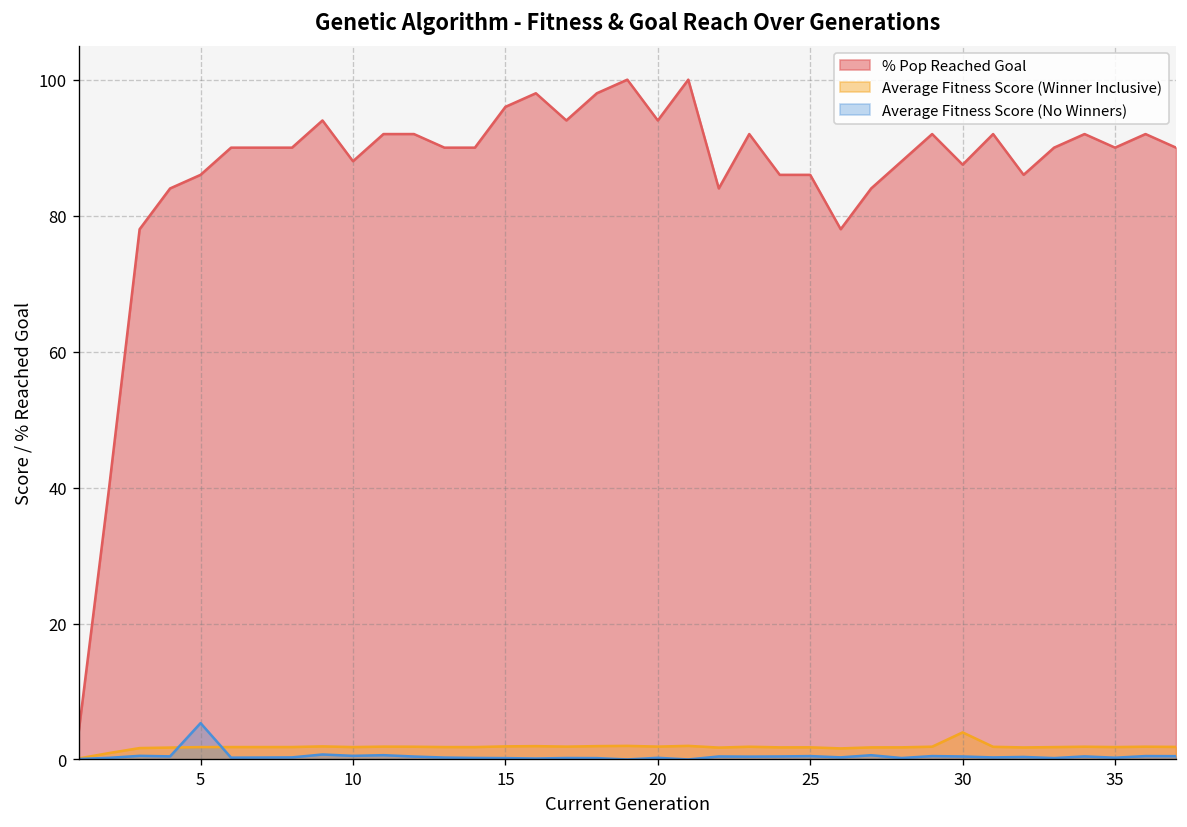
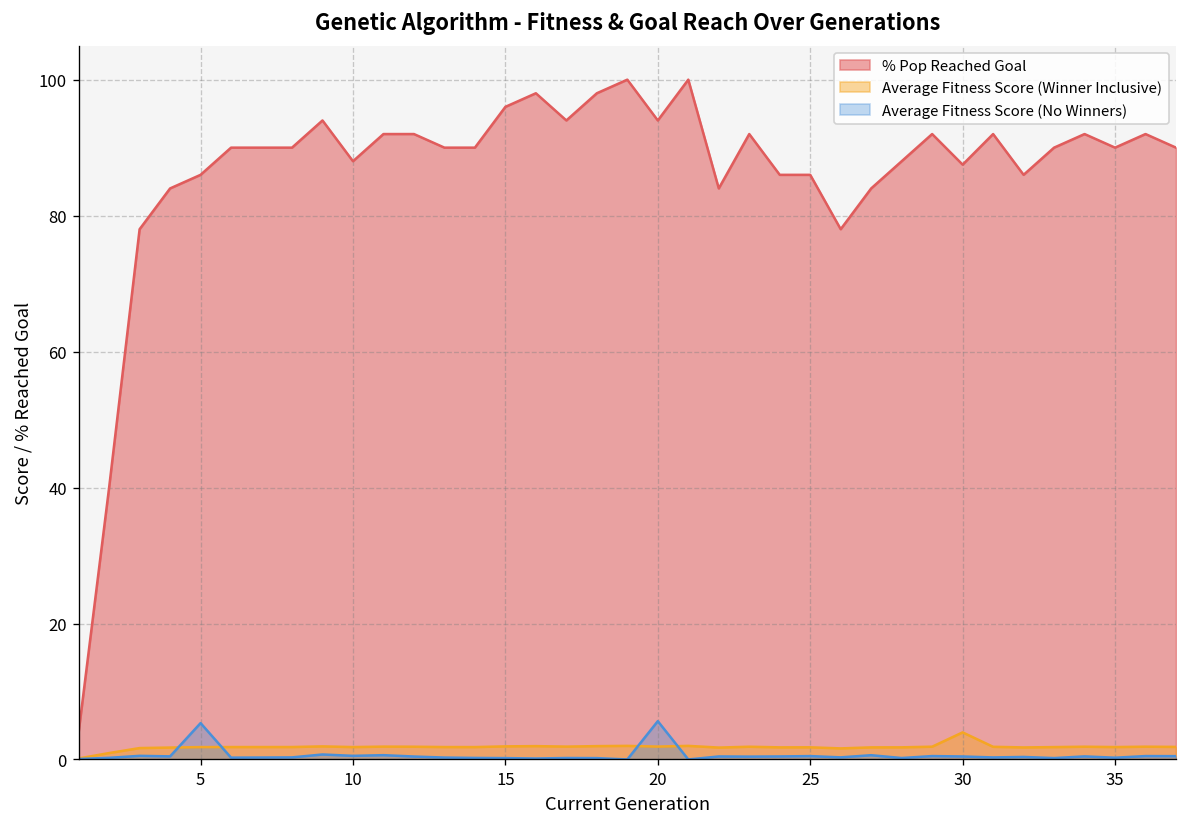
  {
    "% Pop Reached Goal": {
      "5": 86,
      "10": 88,
      "15": 96,
      "20": 94,
      "25": 86,
      "30": 88,
      "35": 90
    },
    "Average Fitness Score (Winner Inclusive)": {
      "5": 2,
      "10": 2,
      "15": 2,
      "20": 2,
      "25": 2,
      "30": 4,
      "35": 2
    },
    "Average Fitness Score (No Winners)": {
      "5": 5,
      "10": 1,
      "15": 0,
-     "20": 0,
+     "20": 6,
      "25": 0,
      "30": 0,
      "35": 0
    }
  }
